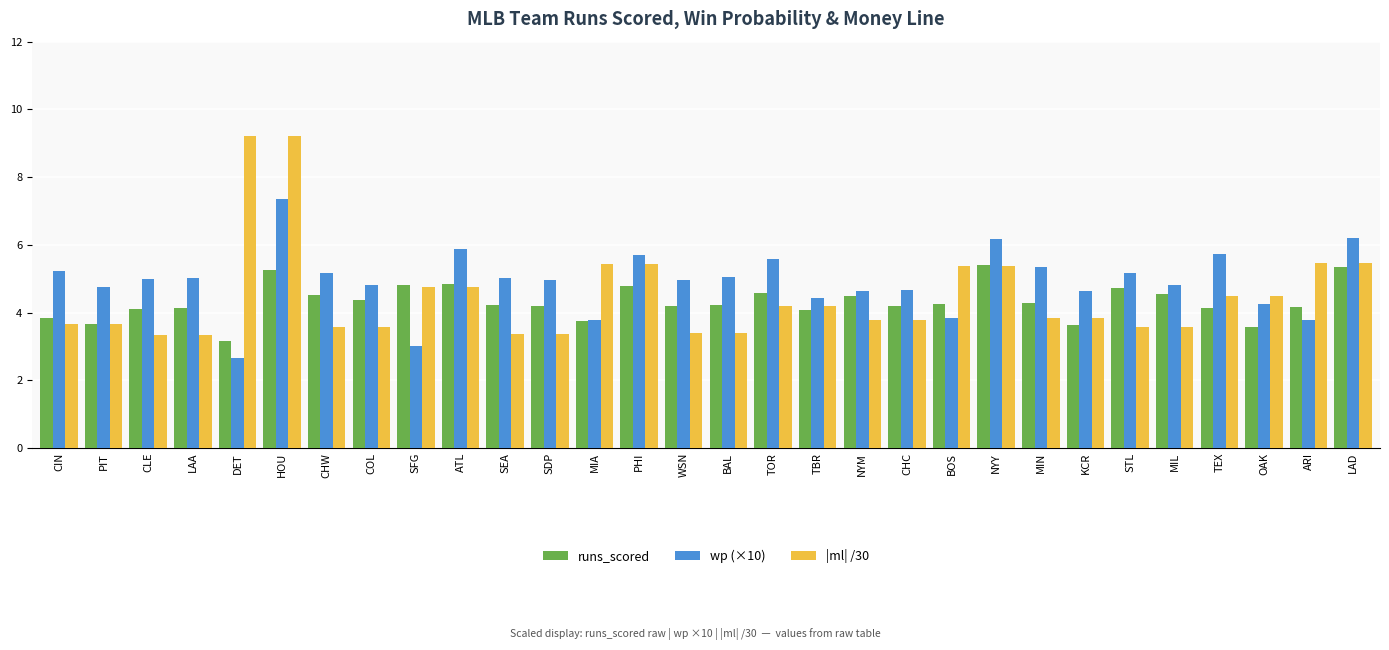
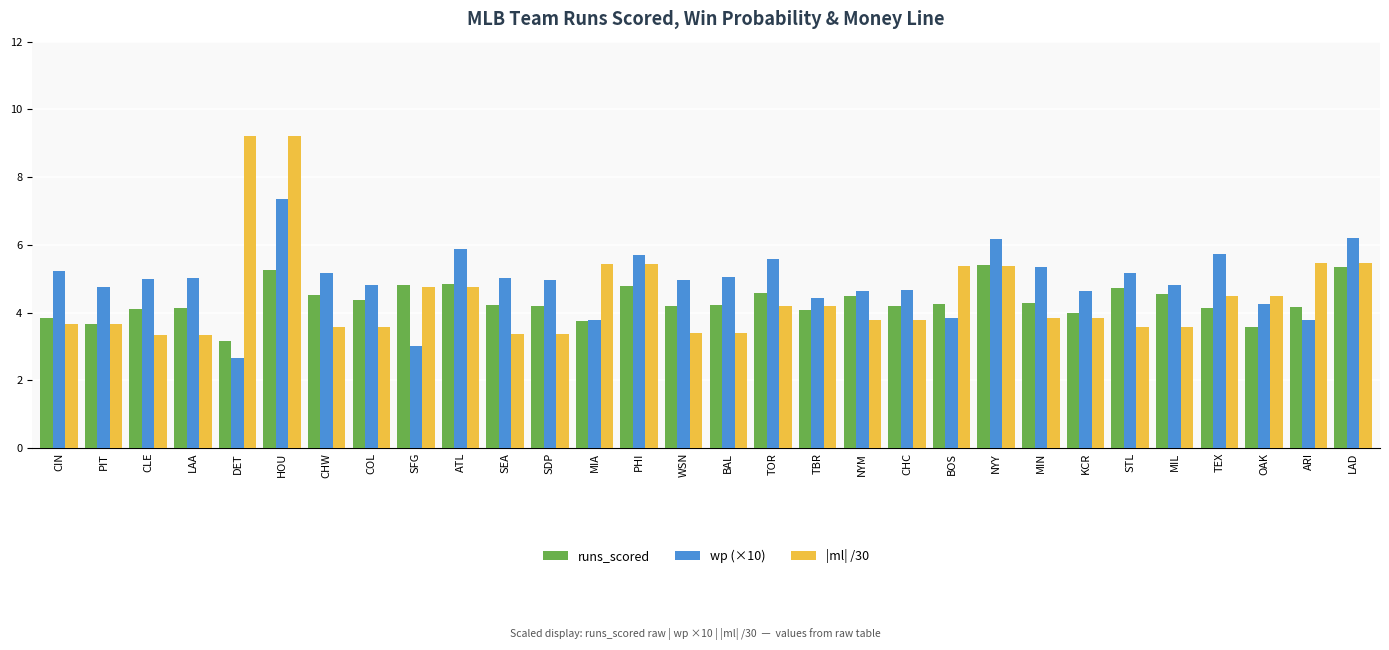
  {
    "runs_scored": {
      "CIN": 3.8,
      "PIT": 3.7,
      "CLE": 4.1,
      "LAA": 4.1,
      "DET": 3.2,
      "HOU": 5.3,
      "CHW": 4.5,
      "COL": 4.4,
      "SFG": 4.8,
      "ATL": 4.9,
      "SEA": 4.2,
      "SDP": 4.2,
      "MIA": 3.8,
      "PHI": 4.8,
      "WSN": 4.2,
      "BAL": 4.2,
      "TOR": 4.6,
      "TBR": 4.1,
      "NYM": 4.5,
      "CHC": 4.2,
      "BOS": 4.3,
      "NYY": 5.4,
      "MIN": 4.3,
-     "KCR": 3.6,
+     "KCR": 4.0,
      "STL": 4.7,
      "MIL": 4.6,
      "TEX": 4.1,
      "OAK": 3.6,
      "ARI": 4.2,
      "LAD": 5.3
    },
    "wp (×10)": {
      "CIN": 5.2,
      "PIT": 4.8,
      "CLE": 5.0,
      "LAA": 5.0,
      "DET": 2.7,
      "HOU": 7.3,
      "CHW": 5.2,
      "COL": 4.8,
      "SFG": 3.0,
      "ATL": 5.9,
      "SEA": 5.0,
      "SDP": 5.0,
      "MIA": 3.8,
      "PHI": 5.7,
      "WSN": 5.0,
      "BAL": 5.0,
      "TOR": 5.6,
      "TBR": 4.4,
      "NYM": 4.6,
      "CHC": 4.7,
      "BOS": 3.8,
      "NYY": 6.2,
      "MIN": 5.4,
      "KCR": 4.6,
      "STL": 5.2,
      "MIL": 4.8,
      "TEX": 5.7,
      "OAK": 4.3,
      "ARI": 3.8,
      "LAD": 6.2
    },
    "|ml| /30": {
      "CIN": 3.7,
      "PIT": 3.7,
      "CLE": 3.4,
      "LAA": 3.4,
      "DET": 9.2,
      "HOU": 9.2,
      "CHW": 3.6,
      "COL": 3.6,
      "SFG": 4.8,
      "ATL": 4.8,
      "SEA": 3.4,
      "SDP": 3.4,
      "MIA": 5.4,
      "PHI": 5.4,
      "WSN": 3.4,
      "BAL": 3.4,
      "TOR": 4.2,
      "TBR": 4.2,
      "NYM": 3.8,
      "CHC": 3.8,
      "BOS": 5.4,
      "NYY": 5.4,
      "MIN": 3.8,
      "KCR": 3.8,
      "STL": 3.6,
      "MIL": 3.6,
      "TEX": 4.5,
      "OAK": 4.5,
      "ARI": 5.5,
      "LAD": 5.5
    }
  }
